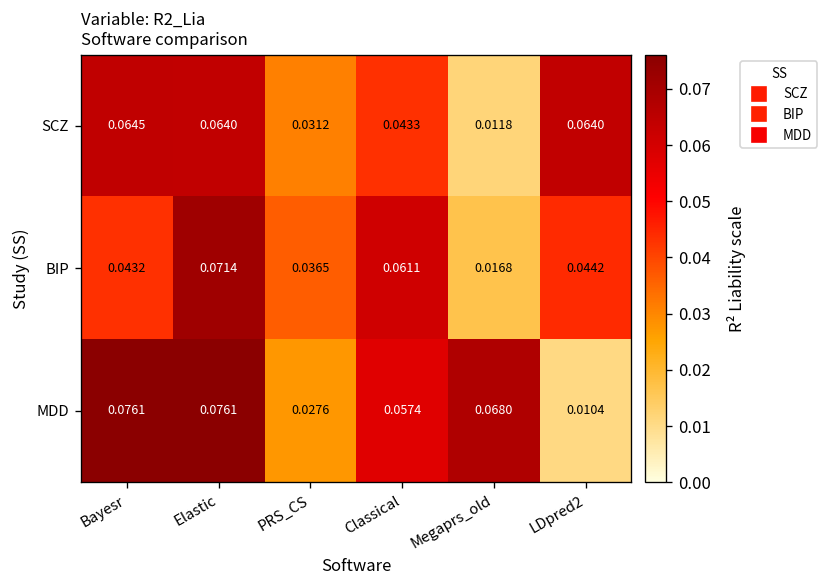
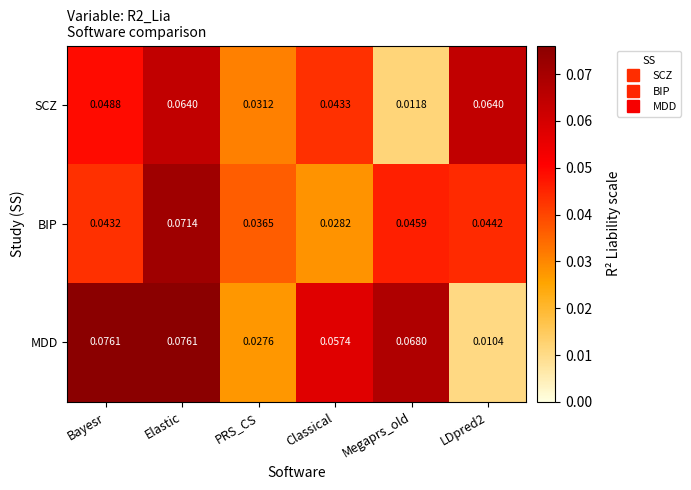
  {
    "SCZ": {
-     "Bayesr": 0.0645,
+     "Bayesr": 0.0488,
      "Elastic": 0.0640,
      "PRS_CS": 0.0312,
      "Classical": 0.0433,
      "Megaprs_old": 0.0118,
      "LDpred2": 0.0640
    },
    "BIP": {
      "Bayesr": 0.0432,
      "Elastic": 0.0714,
      "PRS_CS": 0.0365,
-     "Classical": 0.0611,
-     "Megaprs_old": 0.0168,
+     "Classical": 0.0282,
+     "Megaprs_old": 0.0459,
      "LDpred2": 0.0442
    },
    "MDD": {
      "Bayesr": 0.0761,
      "Elastic": 0.0761,
      "PRS_CS": 0.0276,
      "Classical": 0.0574,
      "Megaprs_old": 0.0680,
      "LDpred2": 0.0104
    }
  }
